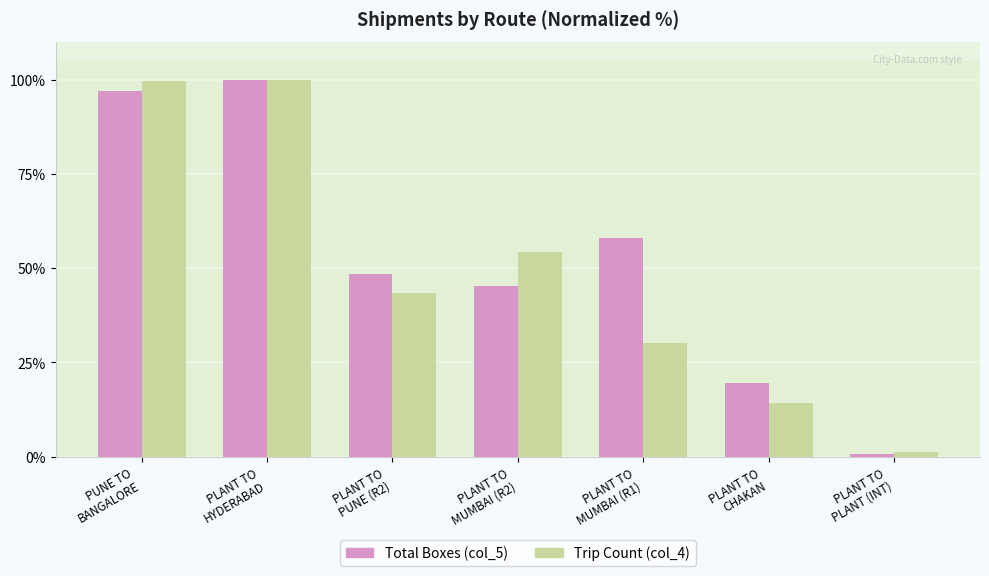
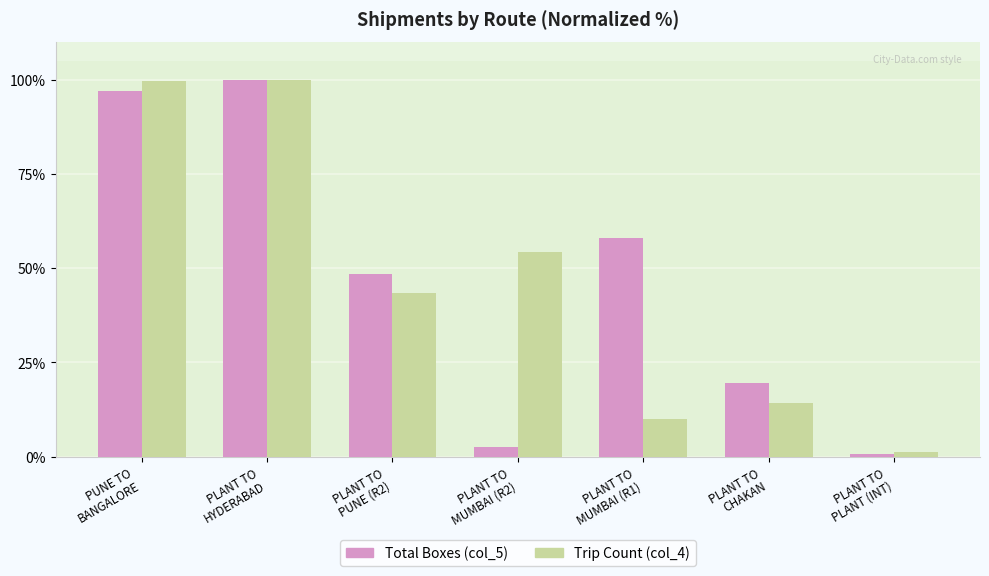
  {
    "Total Boxes (col_5)": {
      "PUNE TO BANGALORE": "97%",
      "PLANT TO HYDERABAD": "100%",
      "PLANT TO PUNE (R2)": "48%",
-     "PLANT TO MUMBAI (R2)": "45%",
+     "PLANT TO MUMBAI (R2)": "3%",
      "PLANT TO MUMBAI (R1)": "58%",
      "PLANT TO CHAKAN": "20%",
      "PLANT TO PLANT (INT)": "1%"
    },
    "Trip Count (col_4)": {
      "PUNE TO BANGALORE": "100%",
      "PLANT TO HYDERABAD": "100%",
      "PLANT TO PUNE (R2)": "43%",
      "PLANT TO MUMBAI (R2)": "54%",
-     "PLANT TO MUMBAI (R1)": "30%",
+     "PLANT TO MUMBAI (R1)": "10%",
      "PLANT TO CHAKAN": "14%",
      "PLANT TO PLANT (INT)": "1%"
    }
  }
